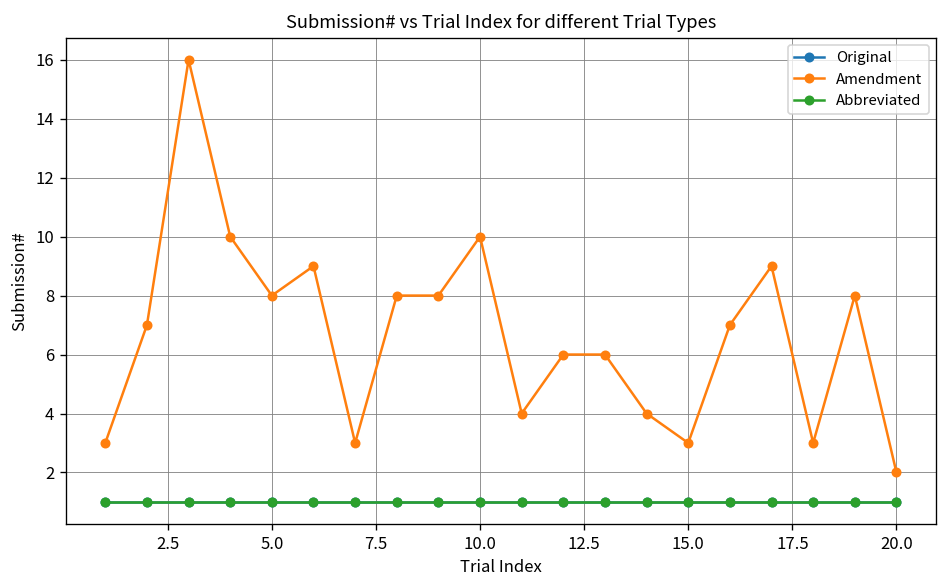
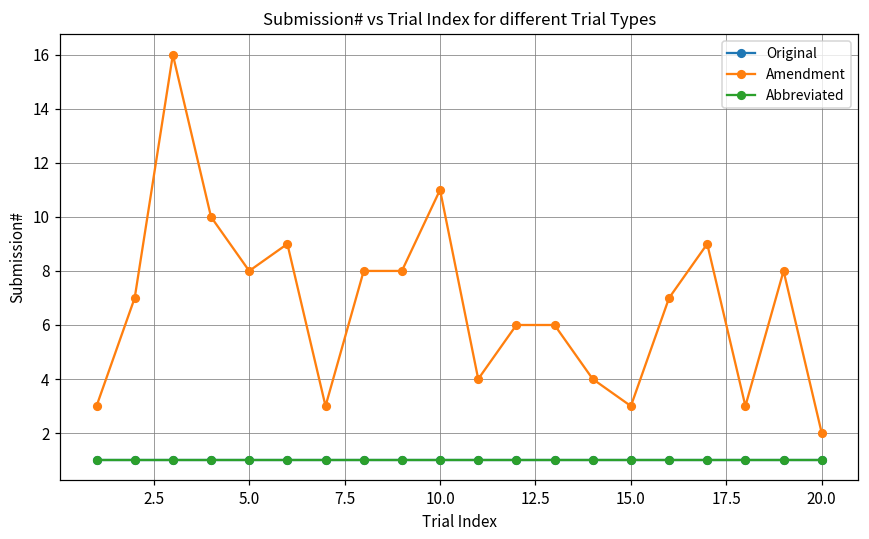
  {
    "Abbreviated": {
      "5.0": 1,
      "10.0": 1,
      "15.0": 1,
      "20.0": 1
    },
    "Amendment": {
      "5.0": 8,
-     "10.0": 10,
+     "10.0": 11,
      "15.0": 3,
      "20.0": 2
    }
  }
